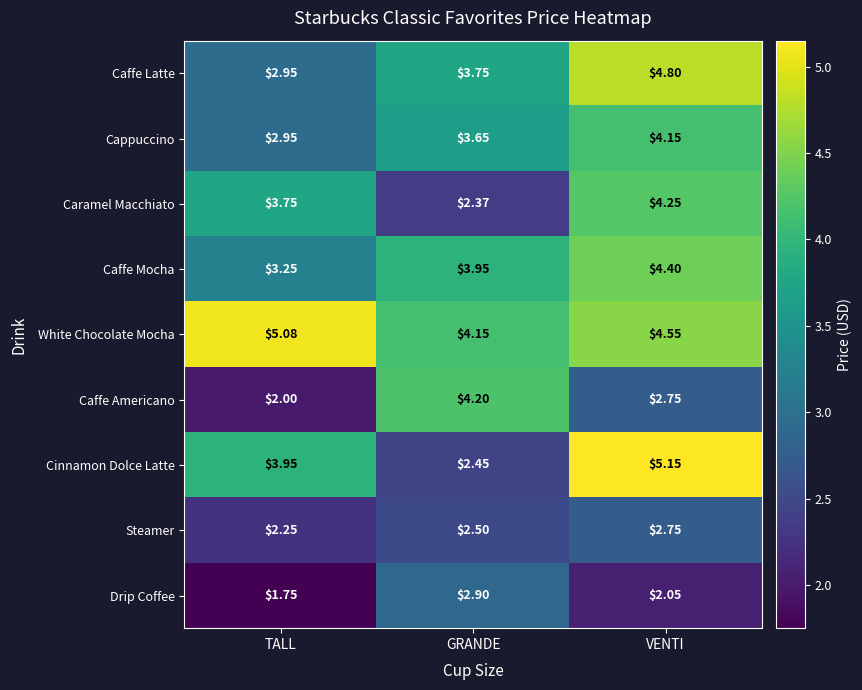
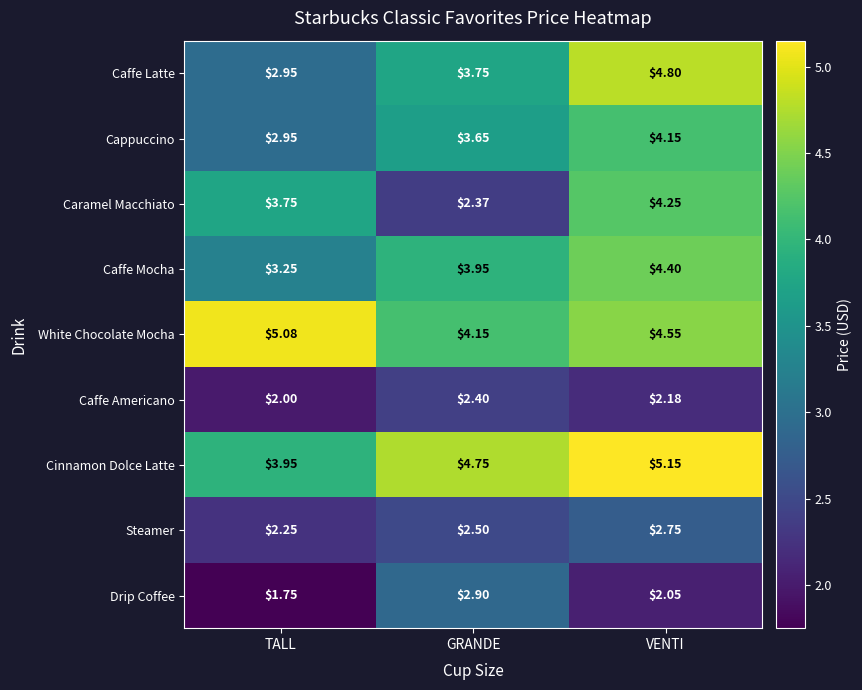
  {
    "Caffe Latte": {
      "TALL": "$2.95",
      "GRANDE": "$3.75",
      "VENTI": "$4.80"
    },
    "Cappuccino": {
      "TALL": "$2.95",
      "GRANDE": "$3.65",
      "VENTI": "$4.15"
    },
    "Caramel Macchiato": {
      "TALL": "$3.75",
      "GRANDE": "$2.37",
      "VENTI": "$4.25"
    },
    "Caffe Mocha": {
      "TALL": "$3.25",
      "GRANDE": "$3.95",
      "VENTI": "$4.40"
    },
    "White Chocolate Mocha": {
      "TALL": "$5.08",
      "GRANDE": "$4.15",
      "VENTI": "$4.55"
    },
    "Caffe Americano": {
      "TALL": "$2.00",
-     "GRANDE": "$4.20",
-     "VENTI": "$2.75"
+     "GRANDE": "$2.40",
+     "VENTI": "$2.18"
    },
    "Cinnamon Dolce Latte": {
      "TALL": "$3.95",
-     "GRANDE": "$2.45",
+     "GRANDE": "$4.75",
      "VENTI": "$5.15"
    },
    "Steamer": {
      "TALL": "$2.25",
      "GRANDE": "$2.50",
      "VENTI": "$2.75"
    },
    "Drip Coffee": {
      "TALL": "$1.75",
      "GRANDE": "$2.90",
      "VENTI": "$2.05"
    }
  }
